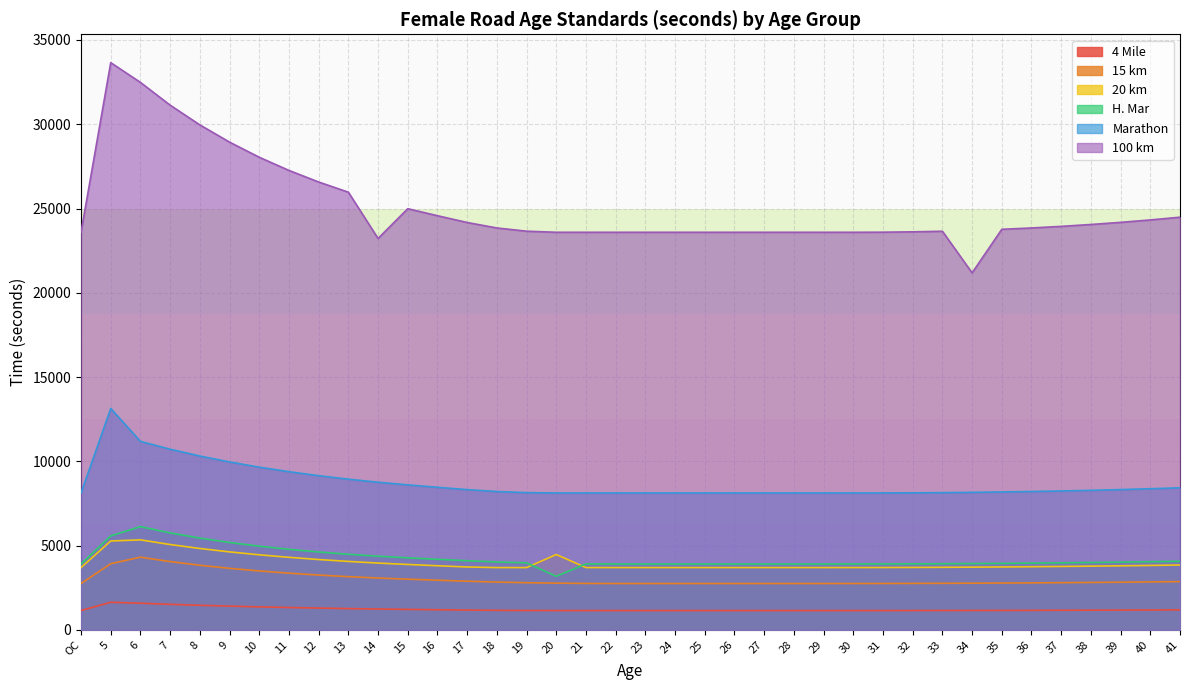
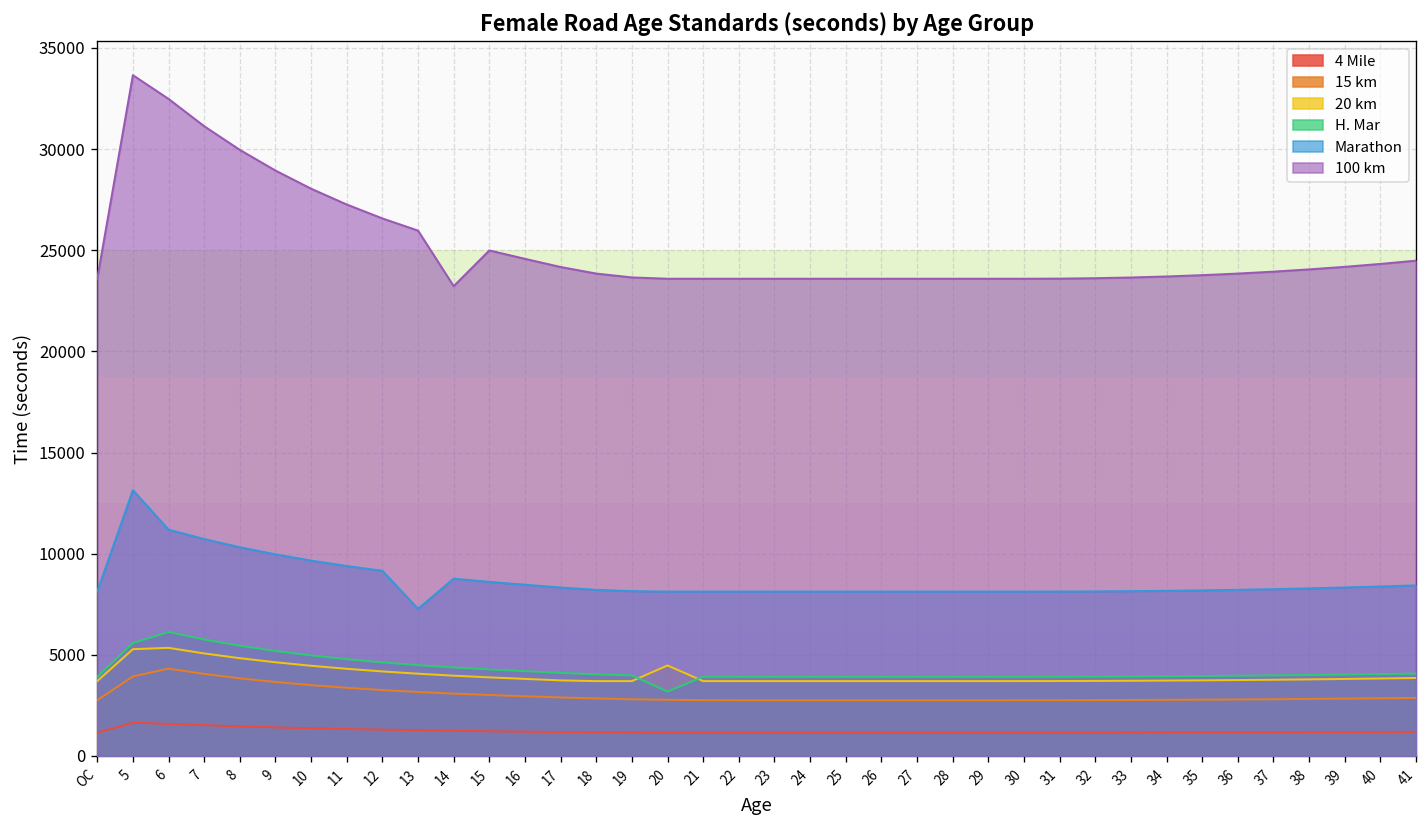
  {
    "20 km": {
      "OC": 3700,
      "5": 5300,
      "6": 5300,
      "7": 5100,
      "8": 4800,
      "9": 4600,
      "10": 4500,
      "11": 4300,
      "12": 4200,
      "13": 4100,
      "14": 4000,
      "15": 3900,
      "16": 3800,
      "17": 3700,
      "18": 3700,
      "19": 3700,
      "20": 4500,
      "21": 3700,
      "22": 3700,
      "23": 3700,
      "24": 3700,
      "25": 3700,
      "26": 3700,
      "27": 3700,
      "28": 3700,
      "29": 3700,
      "30": 3700,
      "31": 3700,
      "32": 3700,
      "33": 3700,
      "34": 3700,
      "35": 3700,
      "36": 3800,
      "37": 3800,
      "38": 3800,
      "39": 3800,
      "40": 3800,
      "41": 3900
    },
    "H. Mar": {
      "OC": 3900,
      "5": 5600,
      "6": 6100,
      "7": 5800,
      "8": 5500,
      "9": 5200,
      "10": 5000,
      "11": 4800,
      "12": 4600,
      "13": 4500,
      "14": 4400,
      "15": 4300,
      "16": 4200,
      "17": 4100,
      "18": 4000,
      "19": 4000,
      "20": 3200,
      "21": 3900,
      "22": 3900,
      "23": 3900,
      "24": 3900,
      "25": 3900,
      "26": 3900,
      "27": 3900,
      "28": 3900,
      "29": 3900,
      "30": 3900,
      "31": 3900,
      "32": 3900,
      "33": 3900,
      "34": 3900,
      "35": 4000,
      "36": 4000,
      "37": 4000,
      "38": 4000,
      "39": 4000,
      "40": 4000,
      "41": 4100
    },
    "Marathon": {
      "OC": 8100,
      "5": 13100,
      "6": 11200,
      "7": 10700,
      "8": 10300,
      "9": 10000,
      "10": 9700,
      "11": 9400,
      "12": 9200,
-     "13": 8900,
+     "13": 7300,
      "14": 8800,
      "15": 8600,
      "16": 8500,
      "17": 8300,
      "18": 8200,
      "19": 8100,
      "20": 8100,
      "21": 8100,
      "22": 8100,
      "23": 8100,
      "24": 8100,
      "25": 8100,
      "26": 8100,
      "27": 8100,
      "28": 8100,
      "29": 8100,
      "30": 8100,
      "31": 8100,
      "32": 8100,
      "33": 8100,
      "34": 8200,
      "35": 8200,
      "36": 8200,
      "37": 8200,
      "38": 8300,
      "39": 8300,
      "40": 8400,
      "41": 8400
    },
    "100 km": {
      "OC": 23600,
      "5": 33700,
      "6": 32500,
      "7": 31100,
      "8": 30000,
      "9": 28900,
      "10": 28000,
      "11": 27300,
      "12": 26600,
      "13": 26000,
      "14": 23200,
      "15": 25000,
      "16": 24600,
      "17": 24200,
      "18": 23800,
      "19": 23700,
      "20": 23600,
      "21": 23600,
      "22": 23600,
      "23": 23600,
      "24": 23600,
      "25": 23600,
      "26": 23600,
      "27": 23600,
      "28": 23600,
      "29": 23600,
      "30": 23600,
      "31": 23600,
      "32": 23600,
      "33": 23700,
-     "34": 21200,
+     "34": 23700,
      "35": 23800,
      "36": 23800,
      "37": 23900,
      "38": 24100,
      "39": 24200,
      "40": 24300,
      "41": 24500
    }
  }
